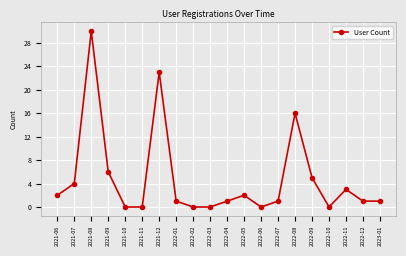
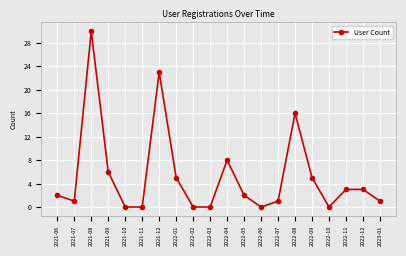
  {
    "2021-06": 2,
-   "2021-07": 4,
+   "2021-07": 1,
    "2021-08": 30,
    "2021-09": 6,
    "2021-10": 0,
    "2021-11": 0,
    "2021-12": 23,
-   "2022-01": 1,
+   "2022-01": 5,
    "2022-02": 0,
    "2022-03": 0,
-   "2022-04": 1,
+   "2022-04": 8,
    "2022-05": 2,
    "2022-06": 0,
    "2022-07": 1,
    "2022-08": 16,
    "2022-09": 5,
    "2022-10": 0,
    "2022-11": 3,
-   "2022-12": 1,
+   "2022-12": 3,
    "2023-01": 1
  }
